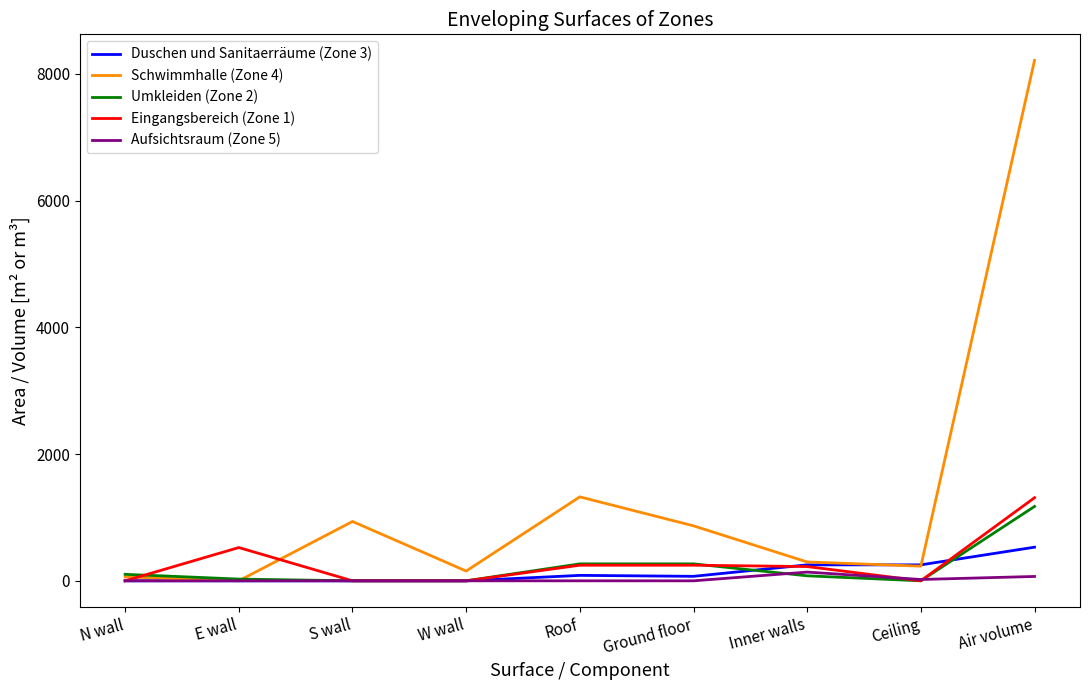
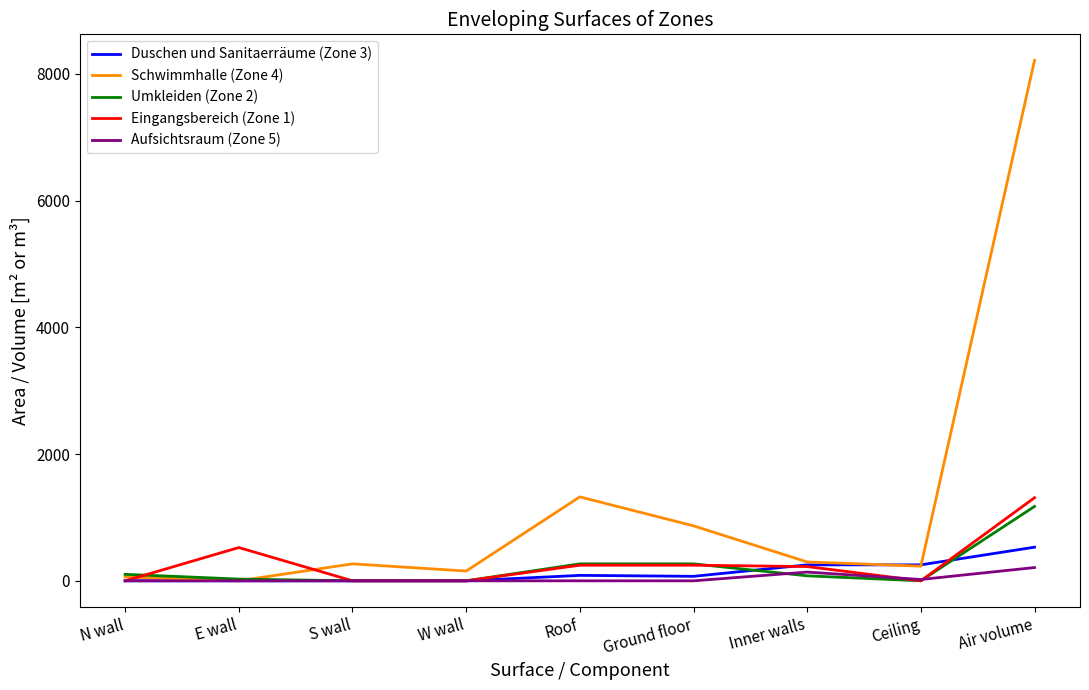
  {
    "Duschen und Sanitaerräume (Zone 3)": {
      "Roof": 100,
      "Ground floor": 100,
      "Air volume": 500
    },
    "Schwimmhalle (Zone 4)": {
      "N wall": 100,
-     "S wall": 900,
+     "S wall": 300,
      "W wall": 200,
      "Roof": 1300,
      "Ground floor": 900,
      "Inner walls": 300,
      "Air volume": 8200
    },
    "Umkleiden (Zone 2)": {
      "N wall": 100,
      "Inner walls": 100,
      "Air volume": 1200
    },
    "Eingangsbereich (Zone 1)": {
      "E wall": 500,
      "Air volume": 1300
    },
    "Aufsichtsraum (Zone 5)": {
      "Roof": 0,
      "Ground floor": 0,
      "Inner walls": 100,
-     "Air volume": 100
+     "Air volume": 200
    }
  }
